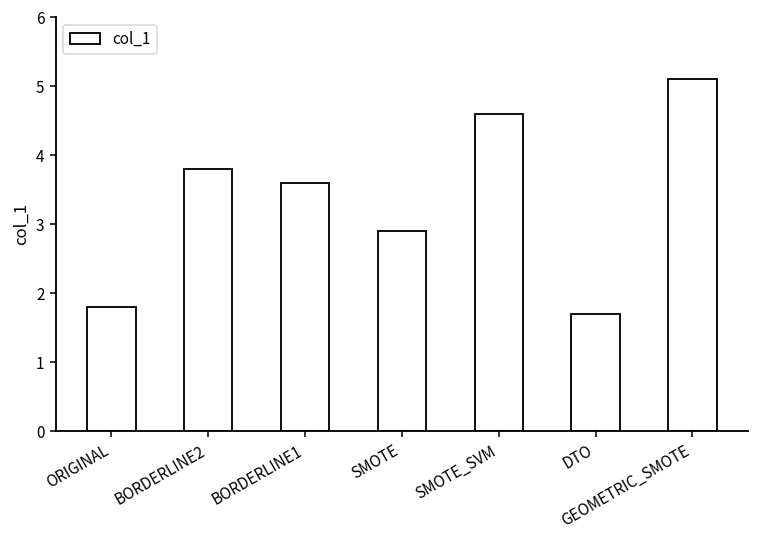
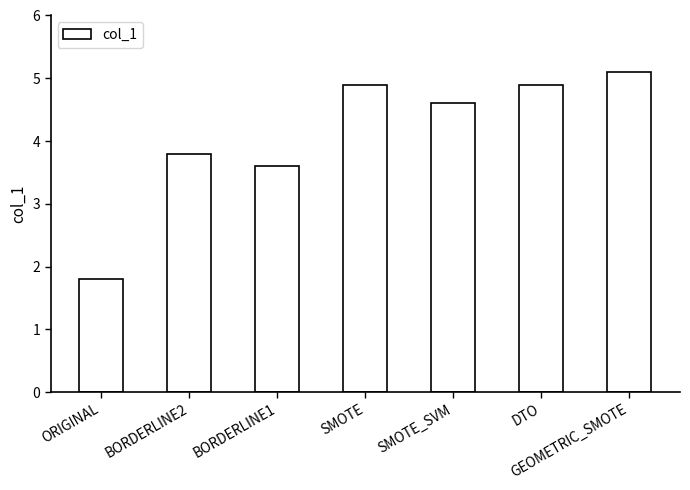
  {
    "ORIGINAL": 1.8,
    "BORDERLINE2": 3.8,
    "BORDERLINE1": 3.6,
-   "SMOTE": 2.9,
+   "SMOTE": 4.9,
    "SMOTE_SVM": 4.6,
-   "DTO": 1.7,
+   "DTO": 4.9,
    "GEOMETRIC_SMOTE": 5.1
  }
